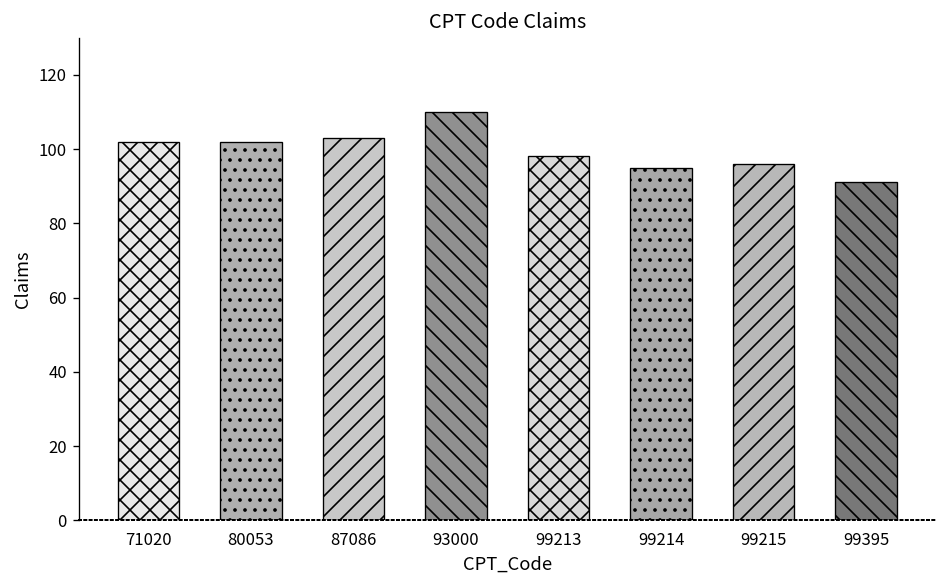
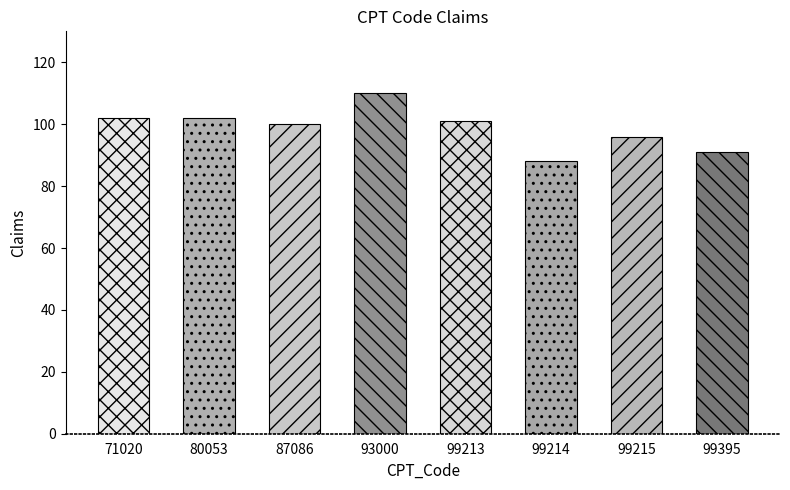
  {
    "71020": 102,
    "80053": 102,
-   "87086": 103,
+   "87086": 100,
    "93000": 110,
-   "99213": 98,
-   "99214": 95,
+   "99213": 101,
+   "99214": 88,
    "99215": 96,
    "99395": 91
  }
